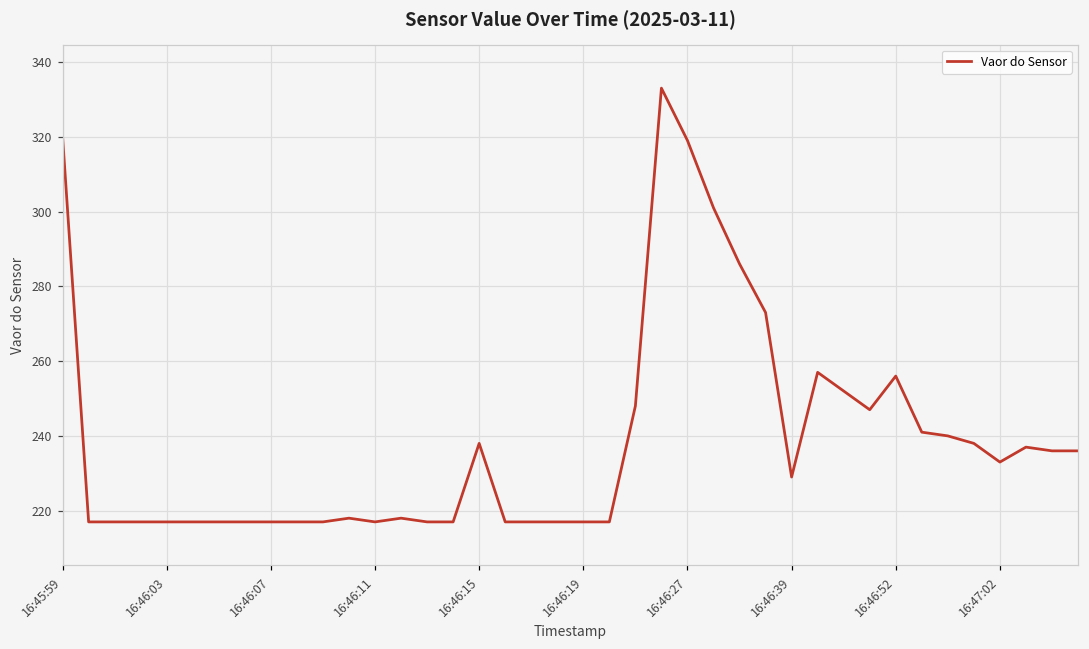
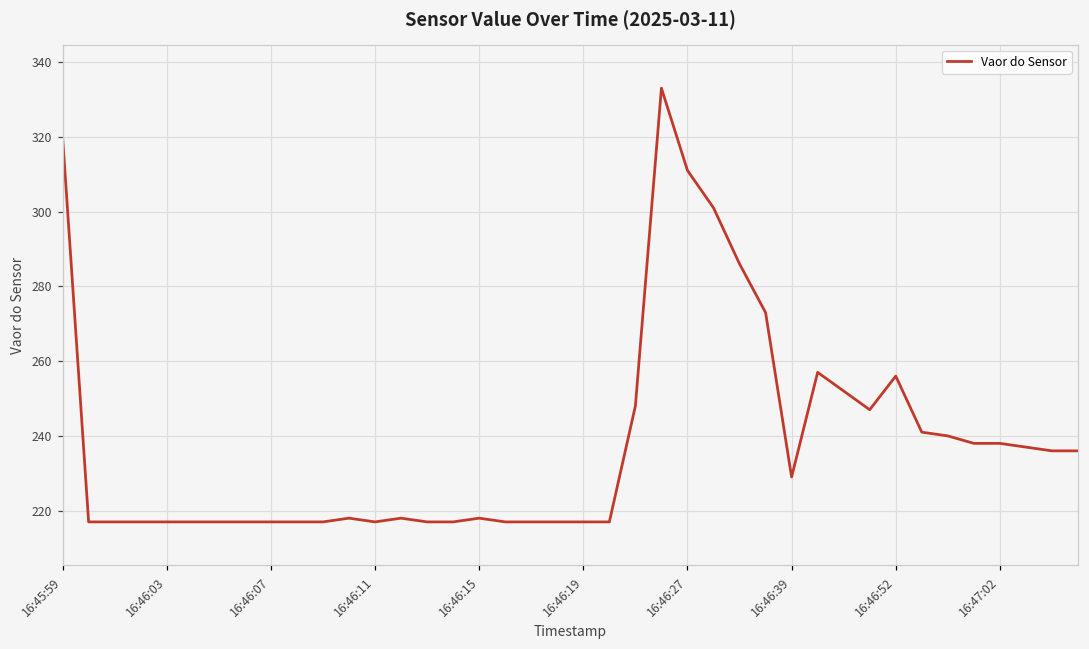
  {
    "16:45:59": 320,
    "16:46:03": 217,
    "16:46:07": 217,
    "16:46:11": 217,
-   "16:46:15": 238,
+   "16:46:15": 218,
    "16:46:19": 217,
-   "16:46:27": 319,
+   "16:46:27": 311,
    "16:46:39": 229,
    "16:46:52": 256,
-   "16:47:02": 233
+   "16:47:02": 238
  }
